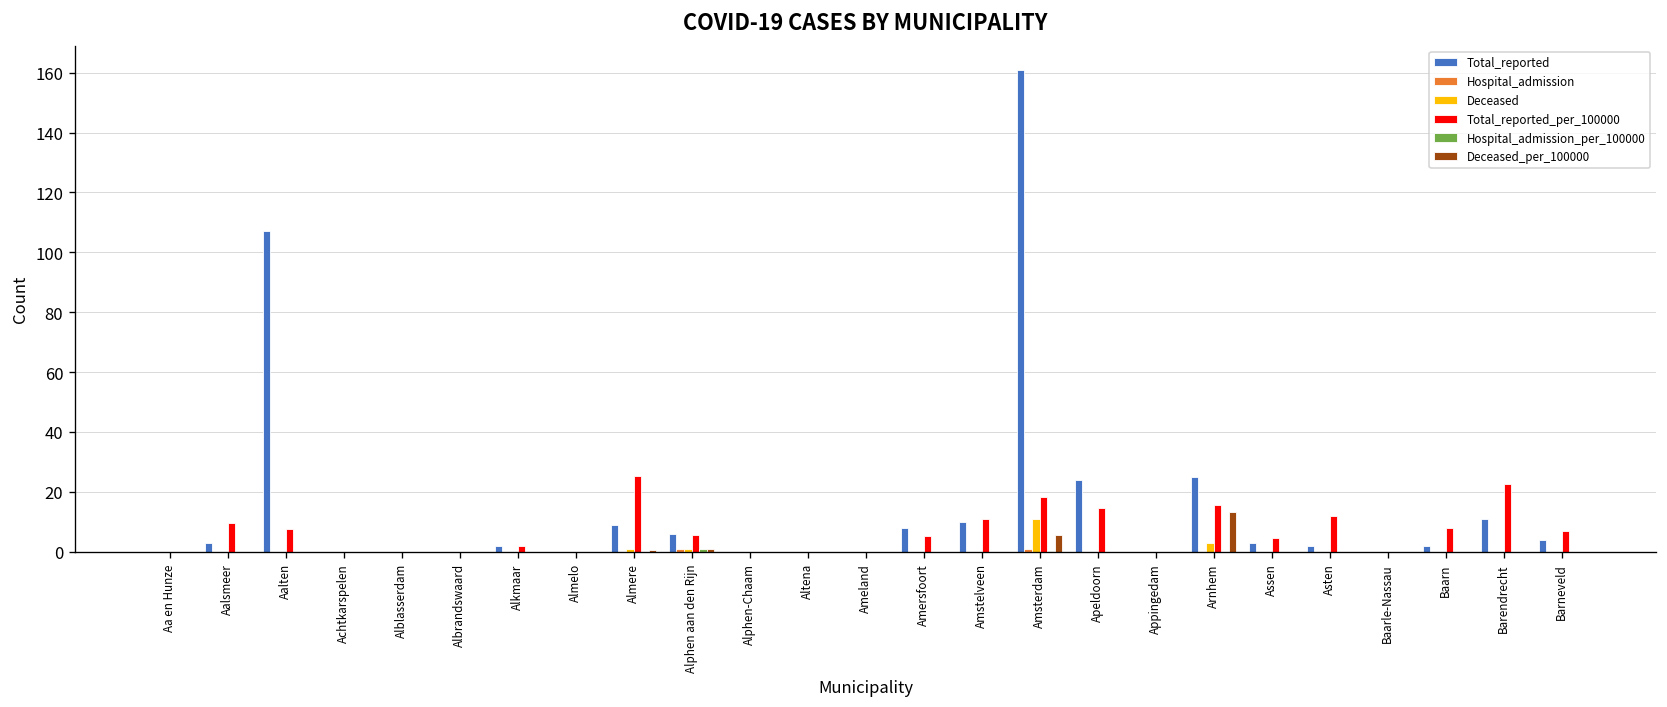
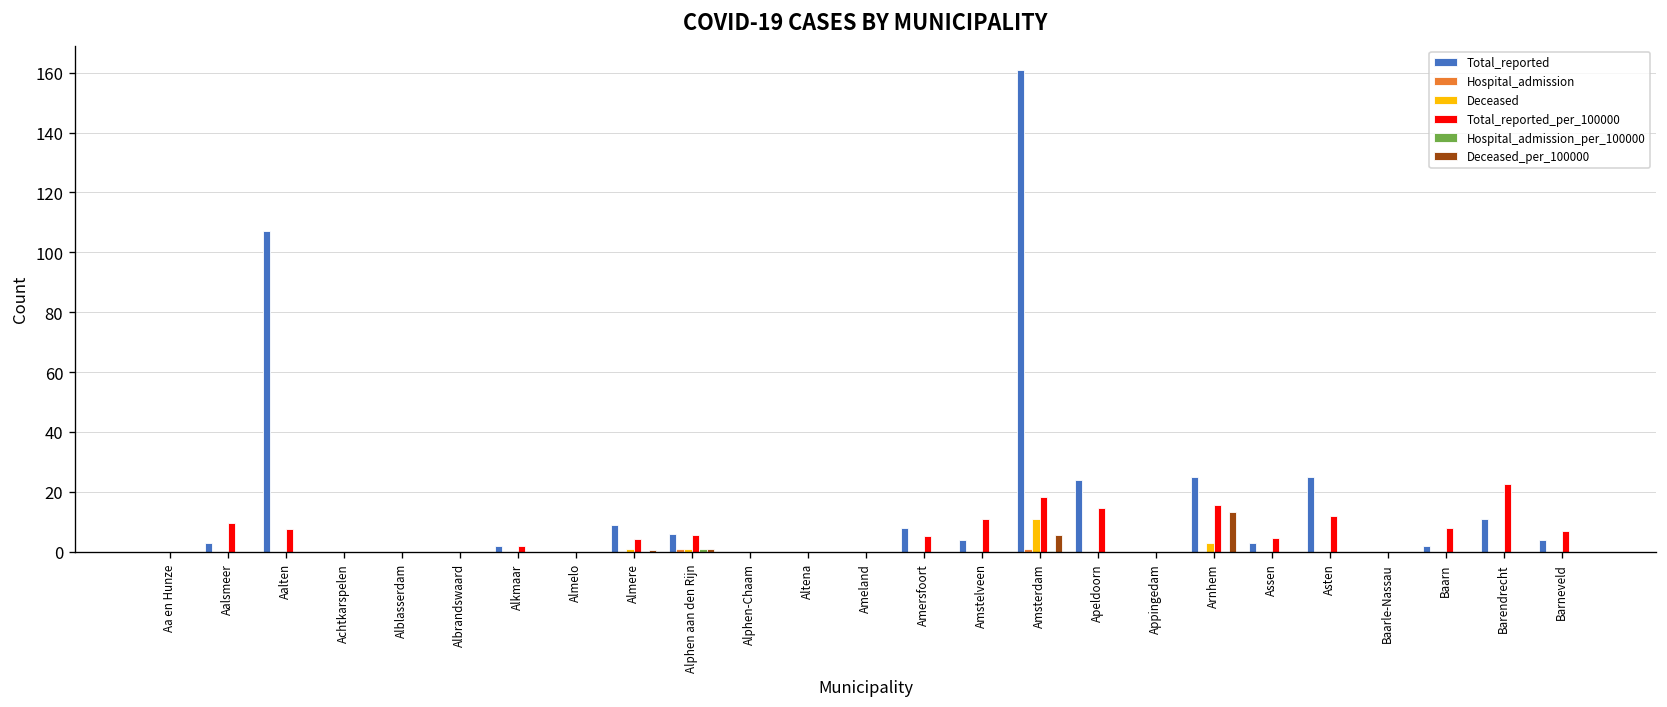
  {
    "Total_reported": {
      "Aa en Hunze": 0,
      "Aalsmeer": 3,
      "Aalten": 107,
      "Achtkarspelen": 0,
      "Alblasserdam": 0,
      "Albrandswaard": 0,
      "Alkmaar": 2,
      "Almelo": 0,
      "Almere": 9,
      "Alphen aan den Rijn": 6,
      "Alphen-Chaam": 0,
      "Altena": 0,
      "Ameland": 0,
      "Amersfoort": 8,
-     "Amstelveen": 10,
+     "Amstelveen": 4,
      "Amsterdam": 161,
      "Apeldoorn": 24,
      "Appingedam": 0,
      "Arnhem": 25,
      "Assen": 3,
-     "Asten": 2,
+     "Asten": 25,
      "Baarle-Nassau": 0,
      "Baarn": 2,
      "Barendrecht": 11,
      "Barneveld": 4
    },
    "Hospital_admission": {
      "Aa en Hunze": 0,
      "Aalsmeer": 0,
      "Aalten": 0,
      "Achtkarspelen": 0,
      "Alblasserdam": 0,
      "Albrandswaard": 0,
      "Alkmaar": 0,
      "Almelo": 0,
      "Almere": 0,
      "Alphen-Chaam": 0,
      "Altena": 0,
      "Ameland": 0,
      "Amersfoort": 0,
      "Amstelveen": 0,
      "Apeldoorn": 0,
      "Appingedam": 0,
      "Arnhem": 0,
      "Assen": 0,
      "Asten": 0,
      "Baarle-Nassau": 0,
      "Baarn": 0,
      "Barendrecht": 0,
      "Barneveld": 0
    },
    "Deceased": {
      "Aa en Hunze": 0,
      "Aalsmeer": 0,
      "Aalten": 0,
      "Achtkarspelen": 0,
      "Alblasserdam": 0,
      "Albrandswaard": 0,
      "Alkmaar": 0,
      "Almelo": 0,
      "Alphen-Chaam": 0,
      "Altena": 0,
      "Ameland": 0,
      "Amersfoort": 0,
      "Amstelveen": 0,
      "Amsterdam": 11,
      "Apeldoorn": 0,
      "Appingedam": 0,
      "Arnhem": 3,
      "Assen": 0,
      "Asten": 0,
      "Baarle-Nassau": 0,
      "Baarn": 0,
      "Barendrecht": 0,
      "Barneveld": 0
    },
    "Total_reported_per_100000": {
      "Aa en Hunze": 0,
      "Aalsmeer": 9,
      "Aalten": 7,
      "Achtkarspelen": 0,
      "Alblasserdam": 0,
      "Albrandswaard": 0,
      "Alkmaar": 2,
      "Almelo": 0,
-     "Almere": 25,
+     "Almere": 4,
      "Alphen aan den Rijn": 5,
      "Alphen-Chaam": 0,
      "Altena": 0,
      "Ameland": 0,
      "Amersfoort": 5,
      "Amstelveen": 11,
      "Amsterdam": 18,
      "Apeldoorn": 15,
      "Appingedam": 0,
      "Arnhem": 16,
      "Assen": 4,
      "Asten": 12,
      "Baarle-Nassau": 0,
      "Baarn": 8,
      "Barendrecht": 23,
      "Barneveld": 7
    },
    "Hospital_admission_per_100000": {
      "Aa en Hunze": 0,
      "Aalsmeer": 0,
      "Aalten": 0,
      "Achtkarspelen": 0,
      "Alblasserdam": 0,
      "Albrandswaard": 0,
      "Alkmaar": 0,
      "Almelo": 0,
      "Almere": 0,
      "Alphen-Chaam": 0,
      "Altena": 0,
      "Ameland": 0,
      "Amersfoort": 0,
      "Amstelveen": 0,
      "Apeldoorn": 0,
      "Appingedam": 0,
      "Arnhem": 0,
      "Assen": 0,
      "Asten": 0,
      "Baarle-Nassau": 0,
      "Baarn": 0,
      "Barendrecht": 0,
      "Barneveld": 0
    },
    "Deceased_per_100000": {
      "Aa en Hunze": 0,
      "Aalsmeer": 0,
      "Aalten": 0,
      "Achtkarspelen": 0,
      "Alblasserdam": 0,
      "Albrandswaard": 0,
      "Alkmaar": 0,
      "Almelo": 0,
      "Alphen-Chaam": 0,
      "Altena": 0,
      "Ameland": 0,
      "Amersfoort": 0,
      "Amstelveen": 0,
      "Amsterdam": 6,
      "Apeldoorn": 0,
      "Appingedam": 0,
      "Arnhem": 13,
      "Assen": 0,
      "Asten": 0,
      "Baarle-Nassau": 0,
      "Baarn": 0,
      "Barendrecht": 0,
      "Barneveld": 0
    }
  }
